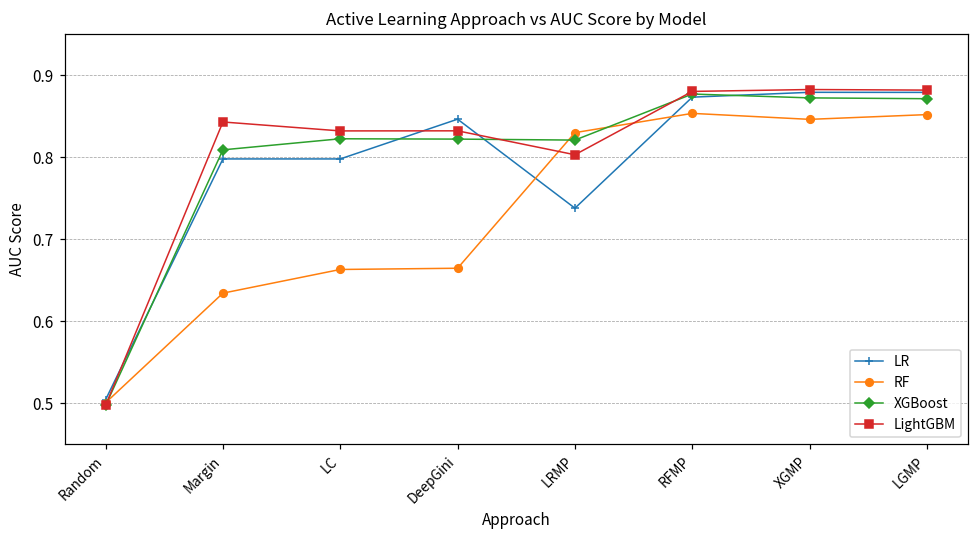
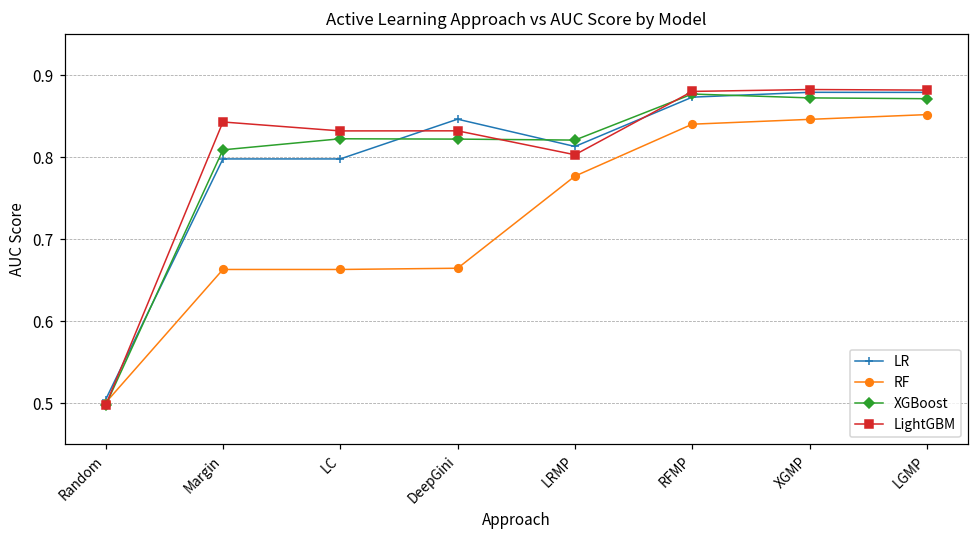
  {
    "LR": {
      "Random": 0.50,
      "Margin": 0.80,
      "LC": 0.80,
      "DeepGini": 0.85,
-     "LRMP": 0.74,
+     "LRMP": 0.81,
      "RFMP": 0.87
    },
    "RF": {
-     "Margin": 0.63,
+     "Margin": 0.66,
      "LC": 0.66,
      "DeepGini": 0.66,
-     "LRMP": 0.83,
-     "RFMP": 0.85,
+     "LRMP": 0.78,
+     "RFMP": 0.84,
      "XGMP": 0.85,
      "LGMP": 0.85
    },
    "XGBoost": {
      "Margin": 0.81,
      "LC": 0.82,
      "DeepGini": 0.82,
      "LRMP": 0.82,
      "XGMP": 0.87,
      "LGMP": 0.87
    },
    "LightGBM": {
      "Margin": 0.84,
      "LC": 0.83,
      "DeepGini": 0.83,
      "LRMP": 0.80
    }
  }
